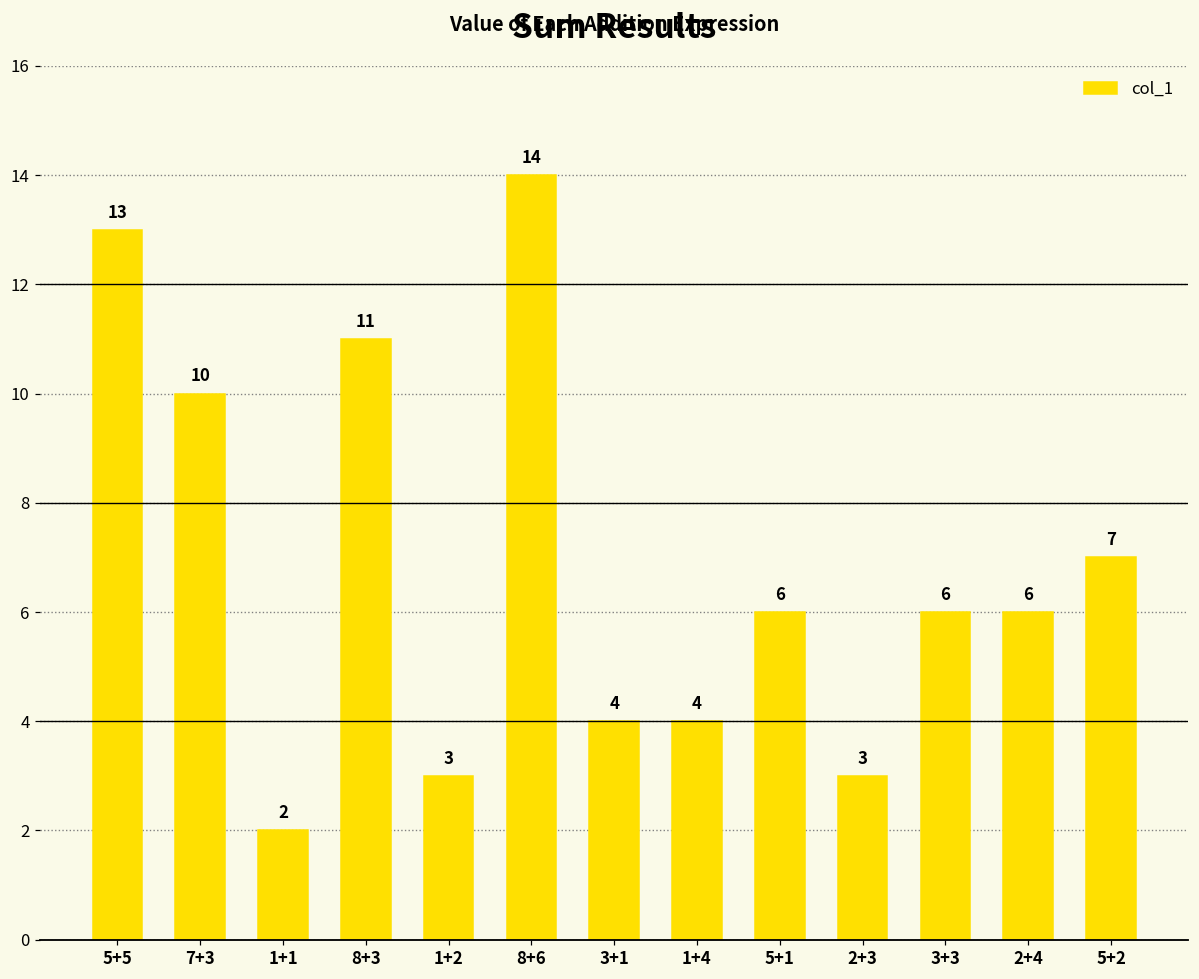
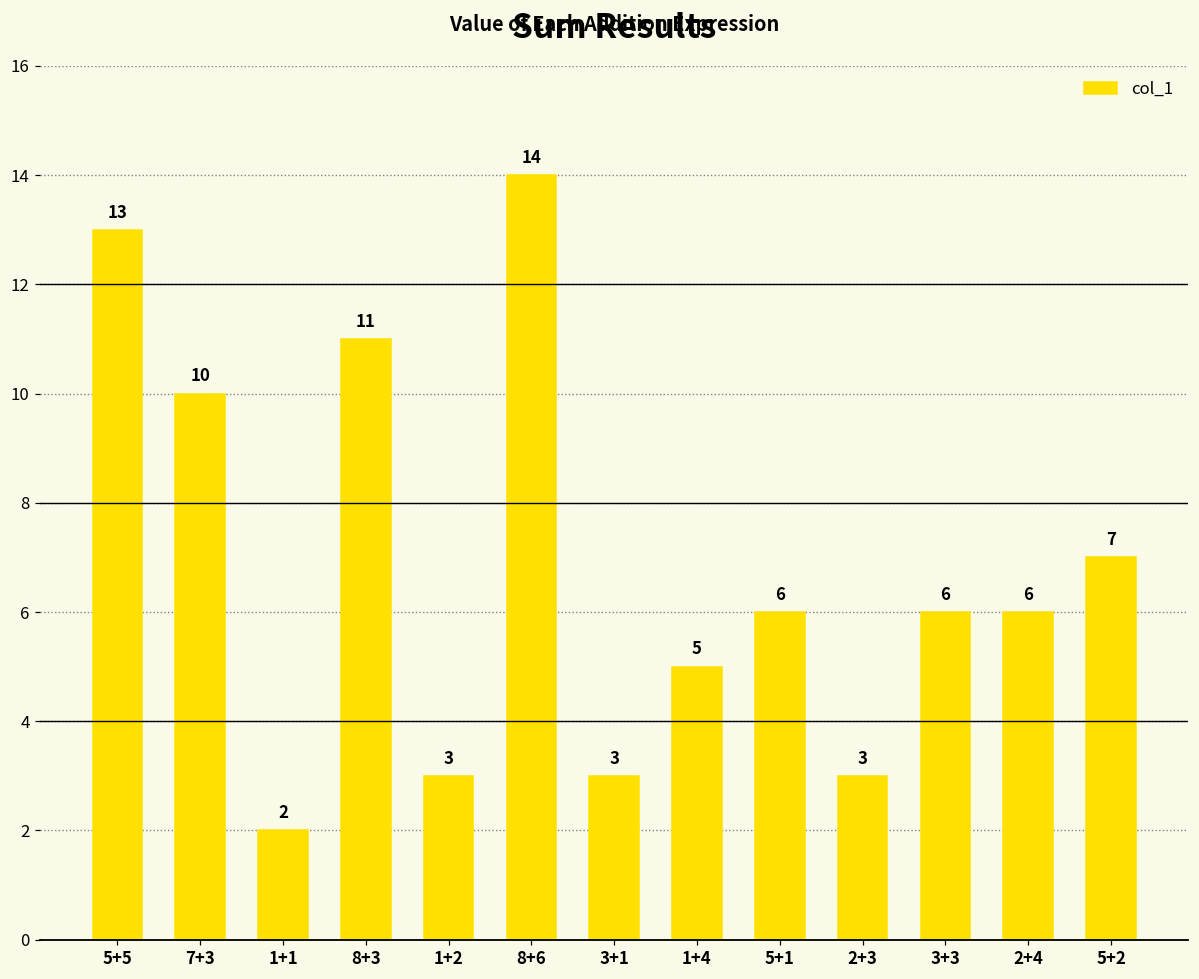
  {
    "5+5": 13,
    "7+3": 10,
    "1+1": 2,
    "8+3": 11,
    "1+2": 3,
    "8+6": 14,
-   "3+1": 4,
-   "1+4": 4,
+   "3+1": 3,
+   "1+4": 5,
    "5+1": 6,
    "2+3": 3,
    "3+3": 6,
    "2+4": 6,
    "5+2": 7
  }
